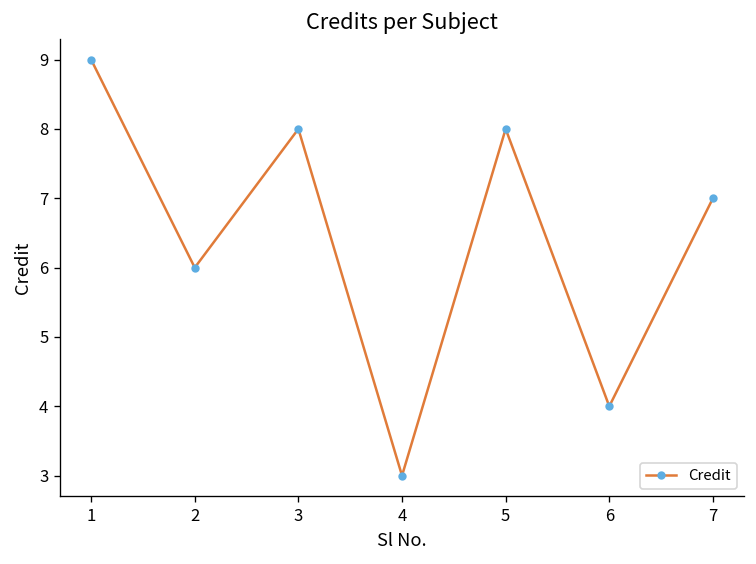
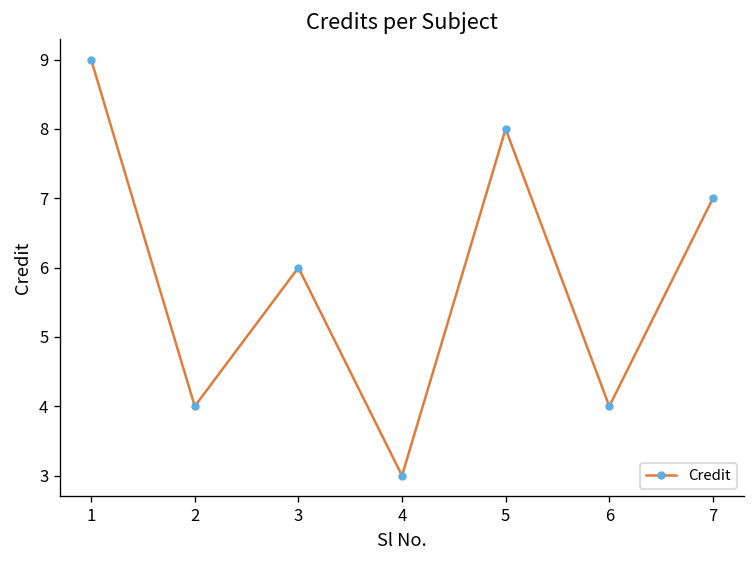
  {
    "1": 9,
-   "2": 6,
-   "3": 8,
+   "2": 4,
+   "3": 6,
    "4": 3,
    "5": 8,
    "6": 4,
    "7": 7
  }
